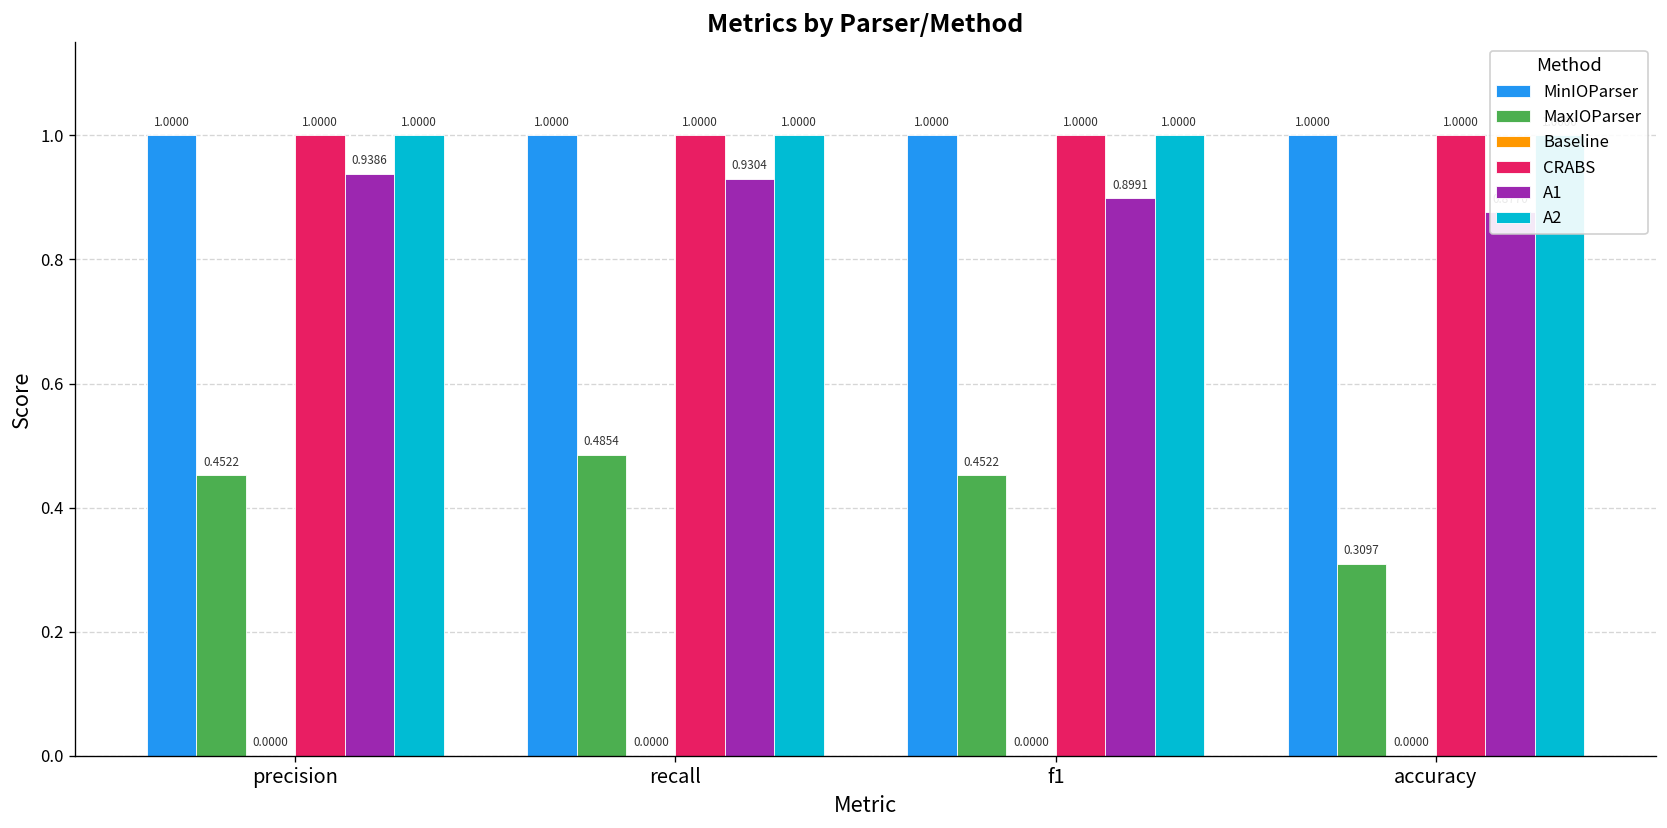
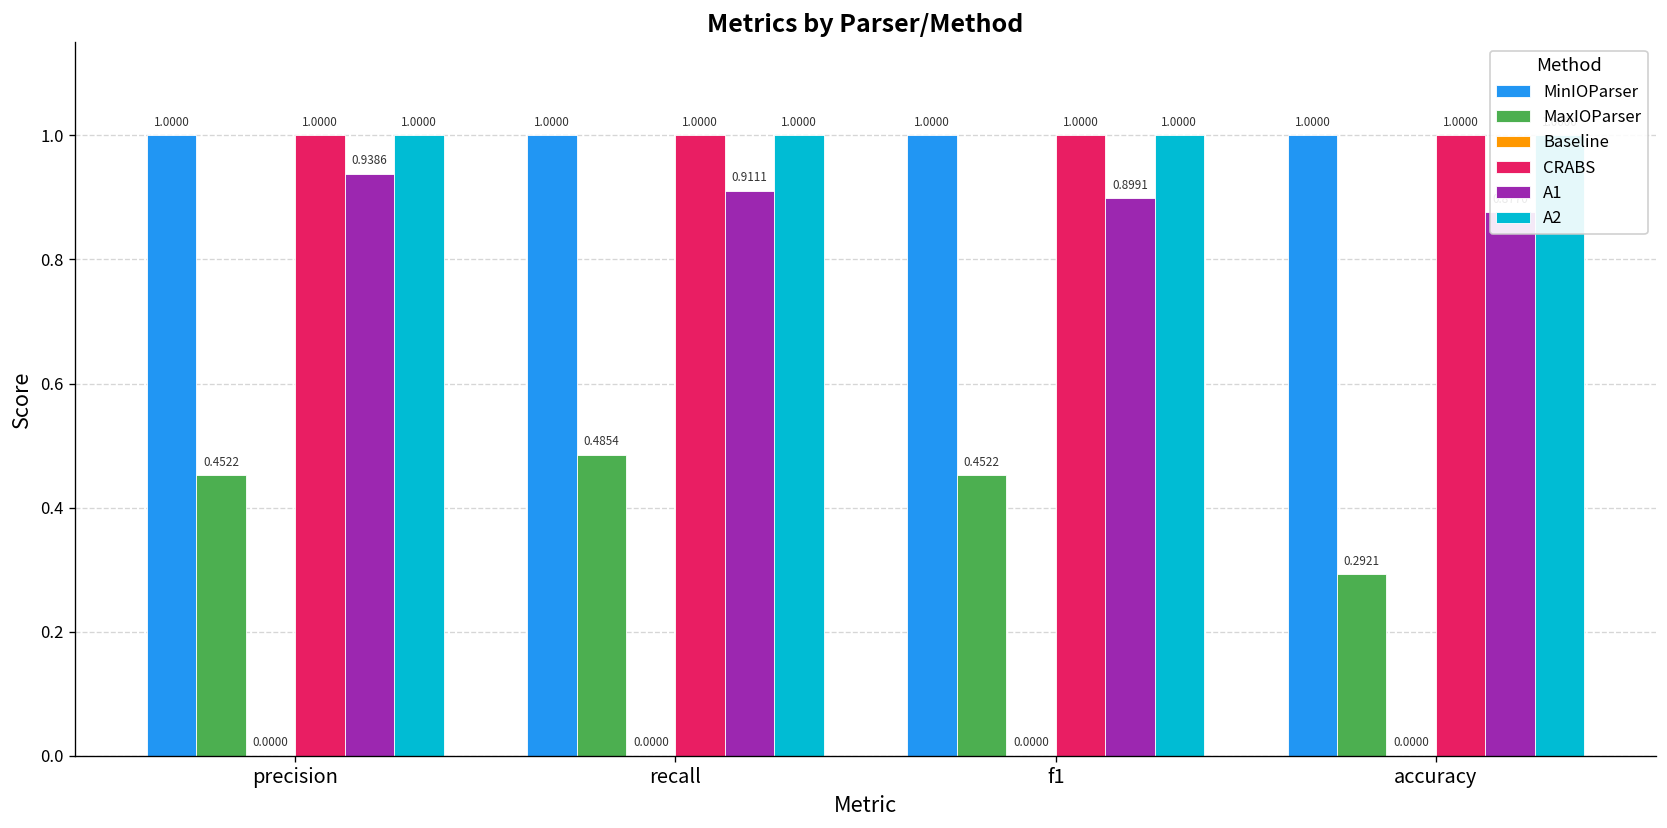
  {
    "MaxIOParser": {
      "precision": 0.4522,
      "recall": 0.4854,
      "f1": 0.4522,
-     "accuracy": 0.3097
+     "accuracy": 0.2921
    },
    "Baseline": {
      "precision": 0.0000,
      "recall": 0.0000,
      "f1": 0.0000,
      "accuracy": 0.0000
    },
    "CRABS": {
      "precision": 1.0000,
      "recall": 1.0000,
      "f1": 1.0000,
      "accuracy": 1.0000
    },
    "A1": {
      "precision": 0.9386,
-     "recall": 0.9304,
+     "recall": 0.9111,
      "f1": 0.8991
    }
  }
